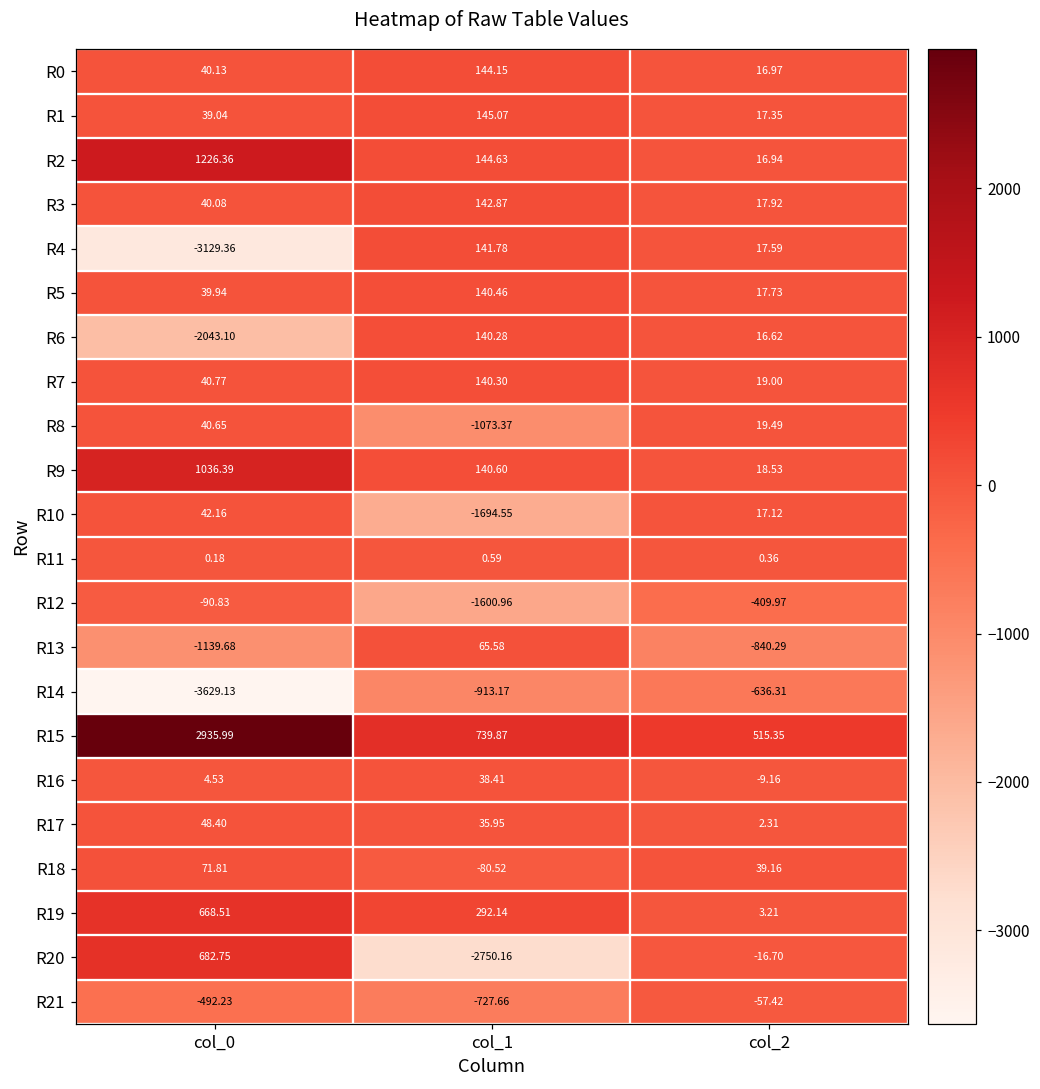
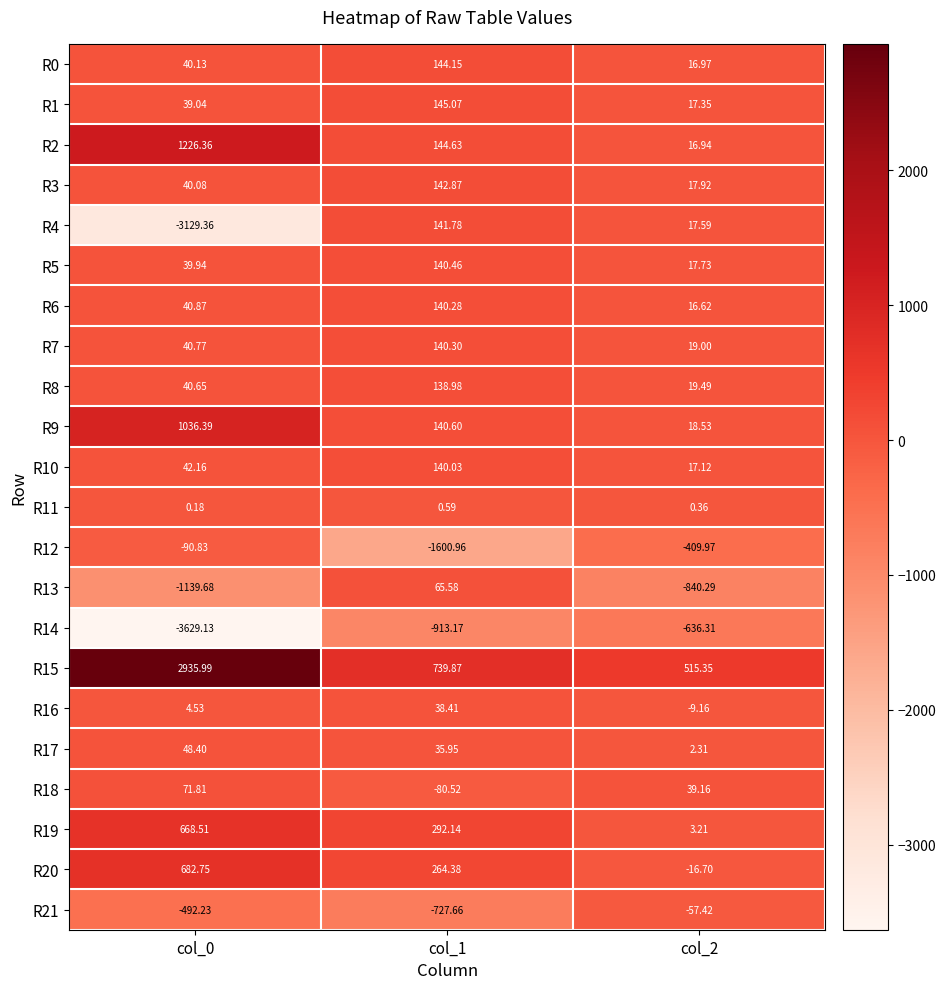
  {
    "R0": {
      "col_0": 40.13,
      "col_1": 144.15,
      "col_2": 16.97
    },
    "R1": {
      "col_0": 39.04,
      "col_1": 145.07,
      "col_2": 17.35
    },
    "R2": {
      "col_0": 1226.36,
      "col_1": 144.63,
      "col_2": 16.94
    },
    "R3": {
      "col_0": 40.08,
      "col_1": 142.87,
      "col_2": 17.92
    },
    "R4": {
      "col_0": -3129.36,
      "col_1": 141.78,
      "col_2": 17.59
    },
    "R5": {
      "col_0": 39.94,
      "col_1": 140.46,
      "col_2": 17.73
    },
    "R6": {
-     "col_0": -2043.10,
+     "col_0": 40.87,
      "col_1": 140.28,
      "col_2": 16.62
    },
    "R7": {
      "col_0": 40.77,
      "col_1": 140.30,
      "col_2": 19.00
    },
    "R8": {
      "col_0": 40.65,
-     "col_1": -1073.37,
+     "col_1": 138.98,
      "col_2": 19.49
    },
    "R9": {
      "col_0": 1036.39,
      "col_1": 140.60,
      "col_2": 18.53
    },
    "R10": {
      "col_0": 42.16,
-     "col_1": -1694.55,
+     "col_1": 140.03,
      "col_2": 17.12
    },
    "R11": {
      "col_0": 0.18,
      "col_1": 0.59,
      "col_2": 0.36
    },
    "R12": {
      "col_0": -90.83,
      "col_1": -1600.96,
      "col_2": -409.97
    },
    "R13": {
      "col_0": -1139.68,
      "col_1": 65.58,
      "col_2": -840.29
    },
    "R14": {
      "col_0": -3629.13,
      "col_1": -913.17,
      "col_2": -636.31
    },
    "R15": {
      "col_0": 2935.99,
      "col_1": 739.87,
      "col_2": 515.35
    },
    "R16": {
      "col_0": 4.53,
      "col_1": 38.41,
      "col_2": -9.16
    },
    "R17": {
      "col_0": 48.40,
      "col_1": 35.95,
      "col_2": 2.31
    },
    "R18": {
      "col_0": 71.81,
      "col_1": -80.52,
      "col_2": 39.16
    },
    "R19": {
      "col_0": 668.51,
      "col_1": 292.14,
      "col_2": 3.21
    },
    "R20": {
      "col_0": 682.75,
-     "col_1": -2750.16,
+     "col_1": 264.38,
      "col_2": -16.70
    },
    "R21": {
      "col_0": -492.23,
      "col_1": -727.66,
      "col_2": -57.42
    }
  }
